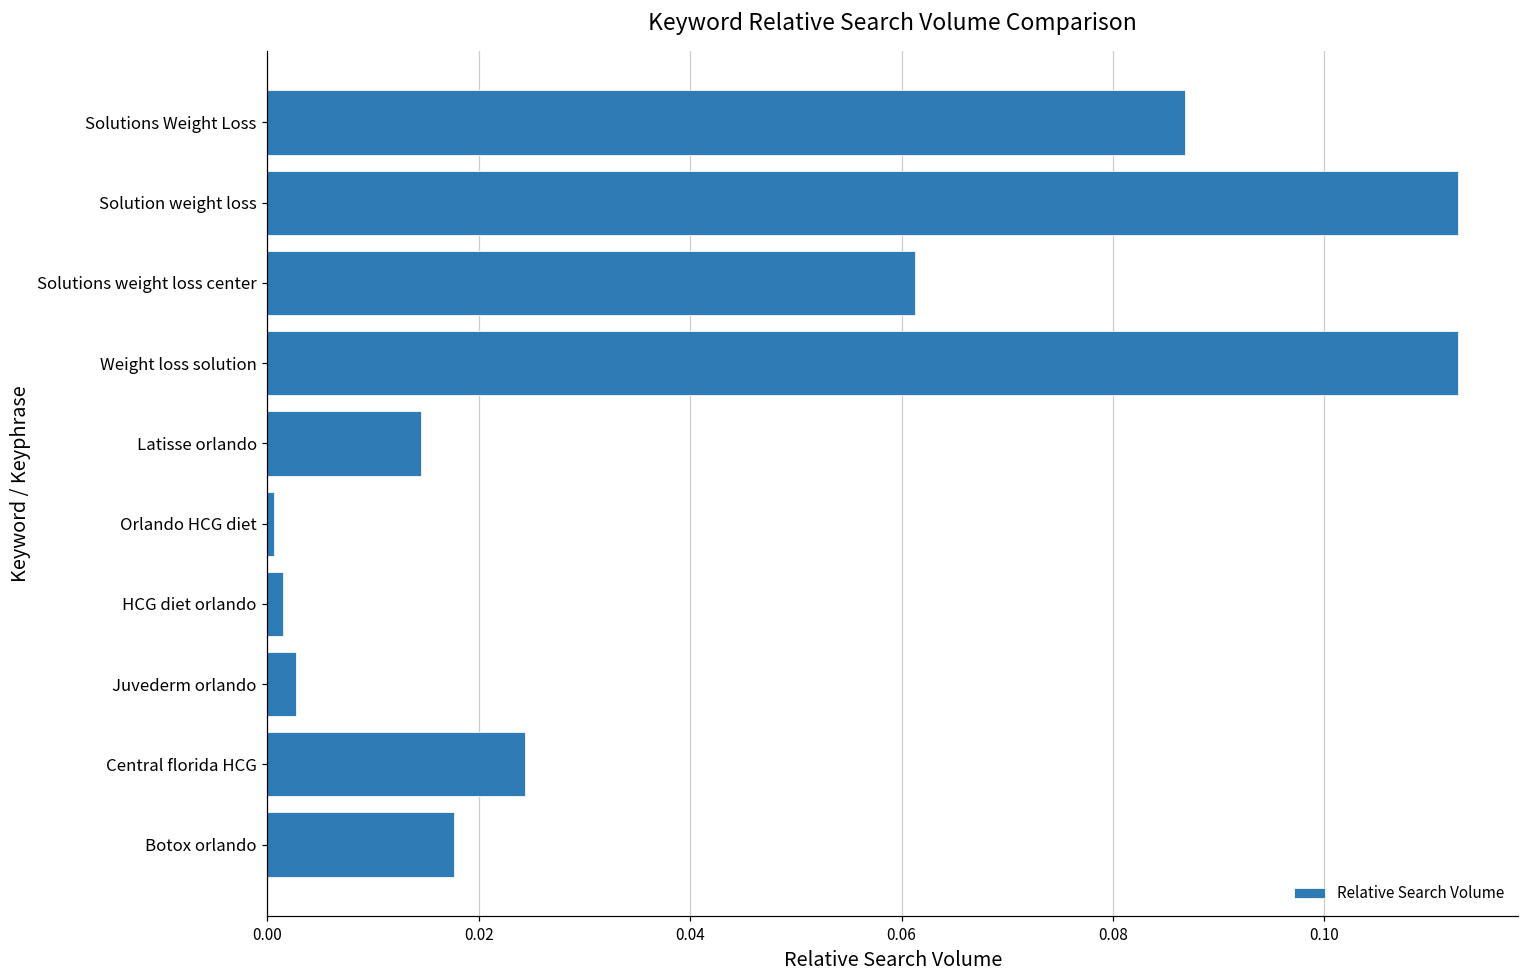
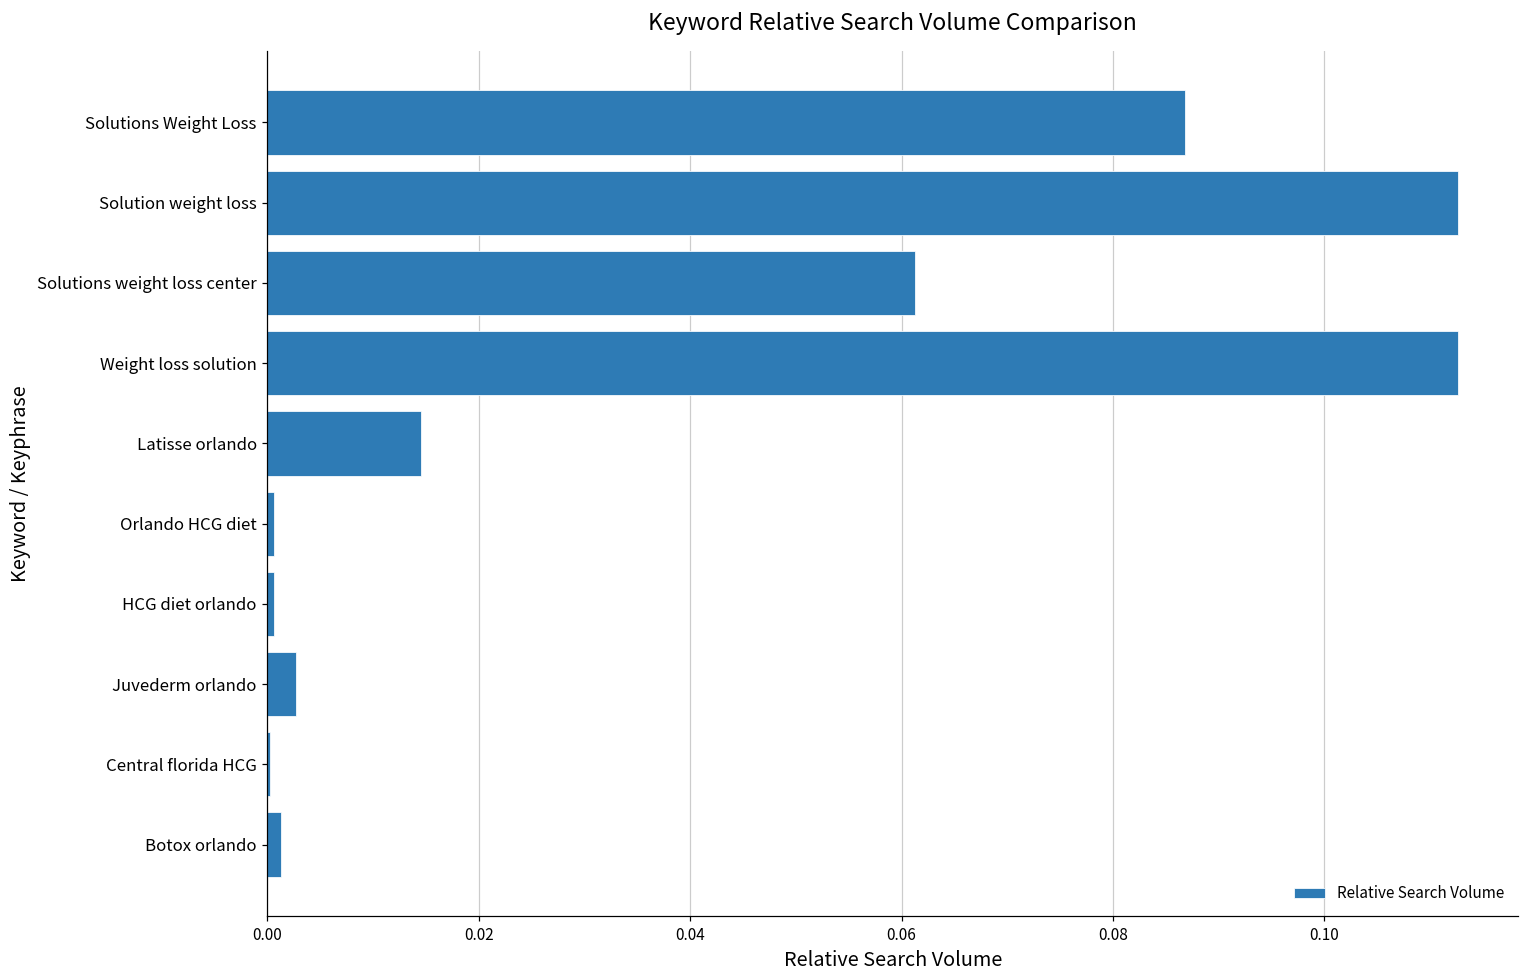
  {
    "Solutions Weight Loss": 0.087,
    "Solution weight loss": 0.113,
    "Solutions weight loss center": 0.061,
    "Weight loss solution": 0.113,
    "Latisse orlando": 0.015,
    "Orlando HCG diet": 0.001,
-   "HCG diet orlando": 0.002,
+   "HCG diet orlando": 0.001,
    "Juvederm orlando": 0.003,
-   "Central florida HCG": 0.024,
-   "Botox orlando": 0.018
+   "Central florida HCG": 0.000,
+   "Botox orlando": 0.001
  }
